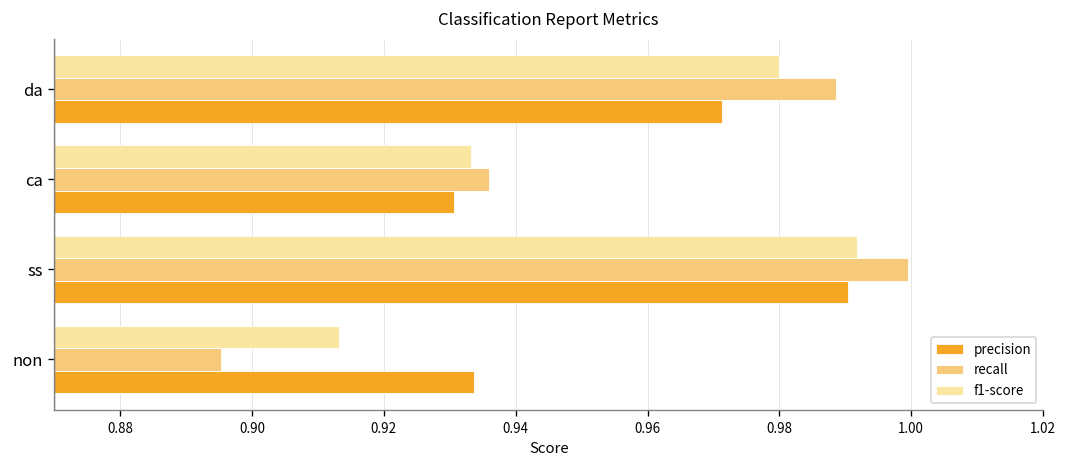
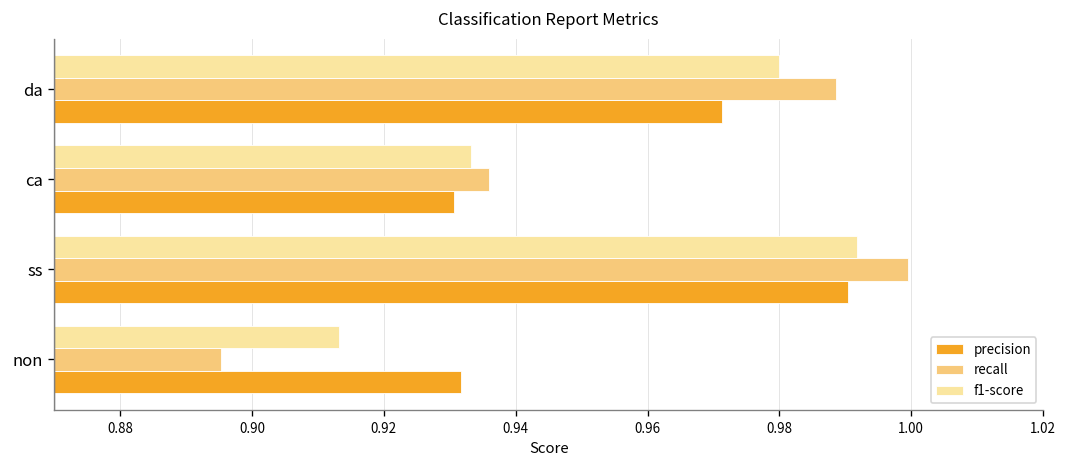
  {
    "precision": {
      "da": 0.971,
      "ca": 0.931,
      "ss": 0.990,
-     "non": 0.934
+     "non": 0.932
    }
  }
